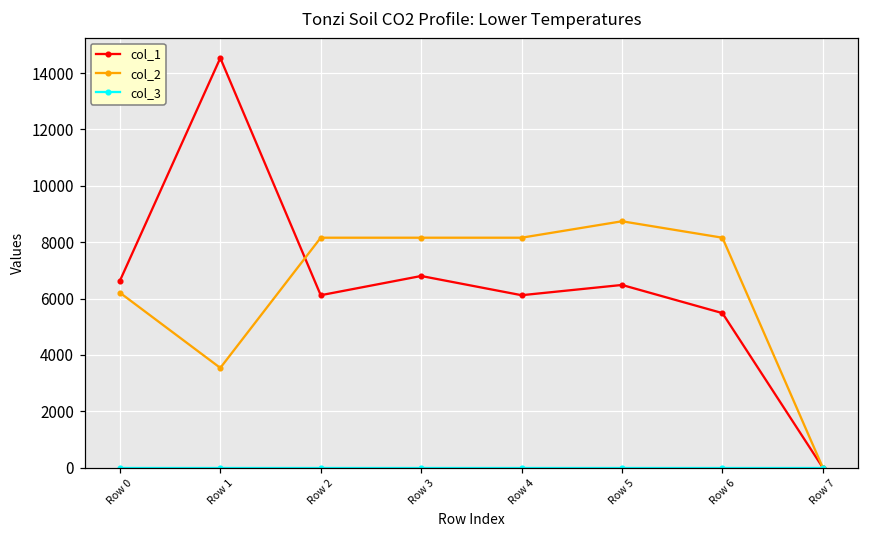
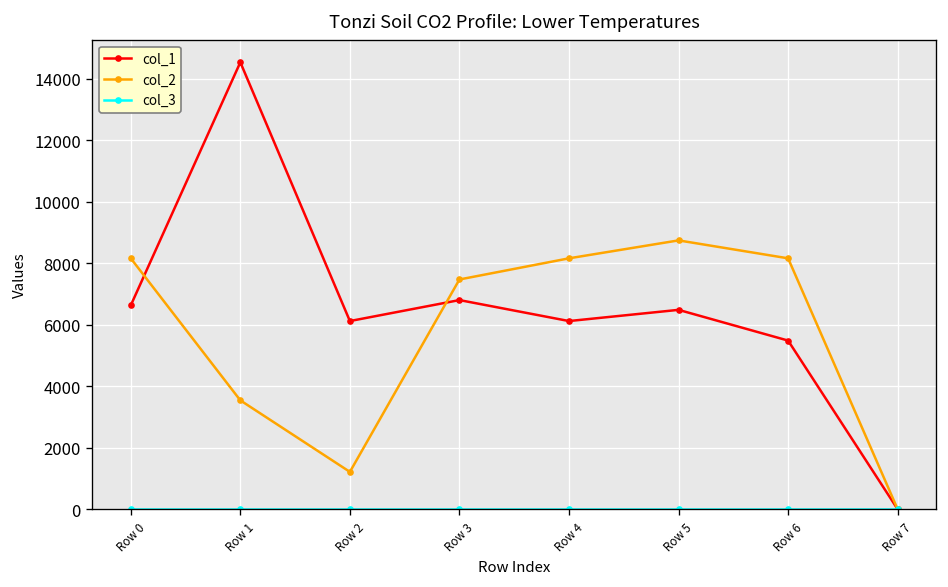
  {
    "col_1": {
      "Row 0": 6600,
      "Row 1": 14500,
      "Row 2": 6100,
      "Row 3": 6800,
      "Row 4": 6100,
      "Row 5": 6500,
      "Row 6": 5500
    },
    "col_2": {
-     "Row 0": 6200,
+     "Row 0": 8200,
      "Row 1": 3500,
-     "Row 2": 8200,
-     "Row 3": 8200,
+     "Row 2": 1200,
+     "Row 3": 7500,
      "Row 4": 8200,
      "Row 5": 8700,
      "Row 6": 8200
    },
    "col_3": {
      "Row 0": 0,
      "Row 1": 0,
      "Row 2": 0,
      "Row 3": 0,
      "Row 4": 0,
      "Row 5": 0,
      "Row 6": 0
    }
  }
